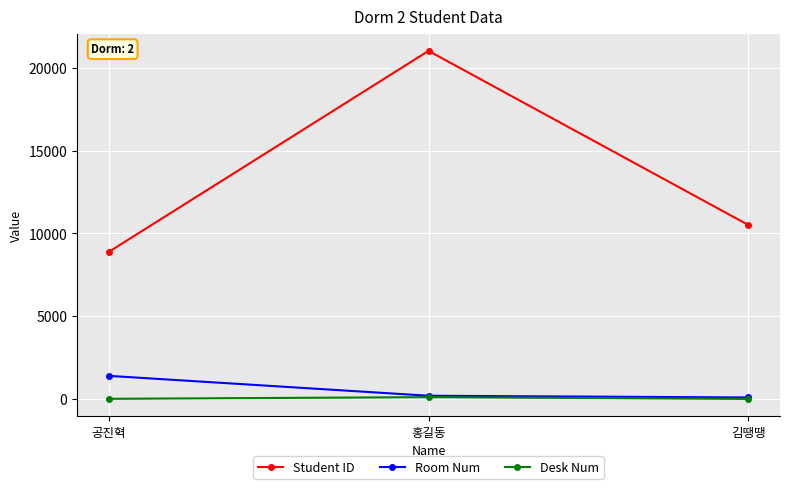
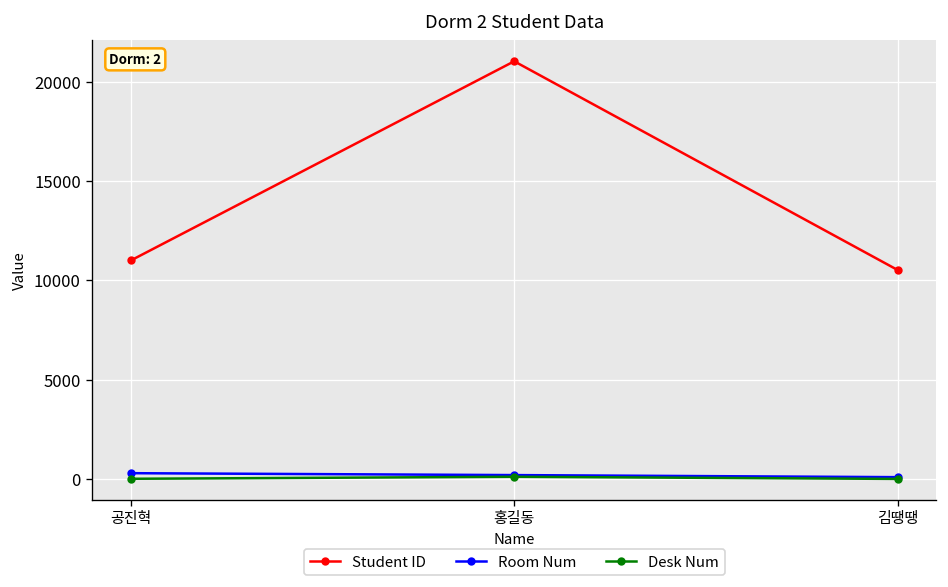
  {
    "Student ID": {
-     "공진혁": 8900,
+     "공진혁": 11000,
      "홍길동": 21000,
      "김땡땡": 10500
    },
    "Room Num": {
-     "공진혁": 1400
+     "공진혁": 300
    },
    "Desk Num": {
      "공진혁": 0
    }
  }
